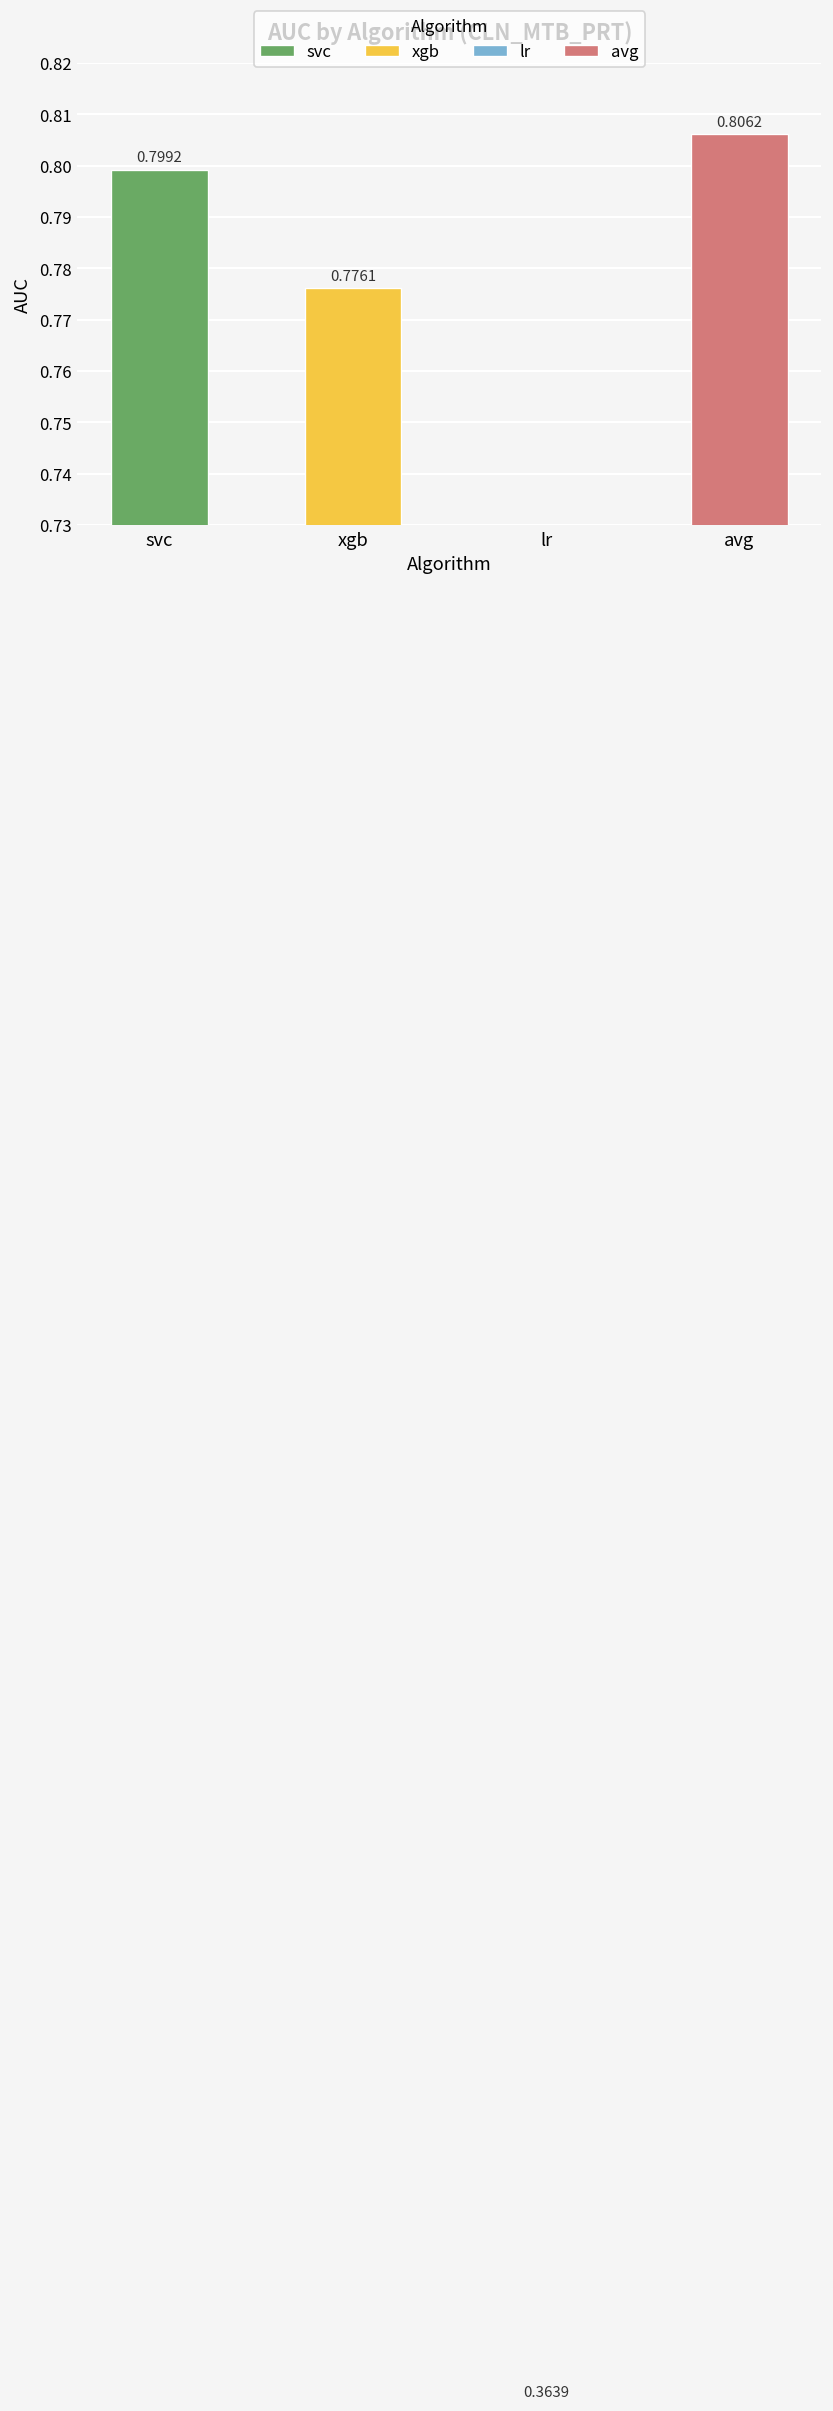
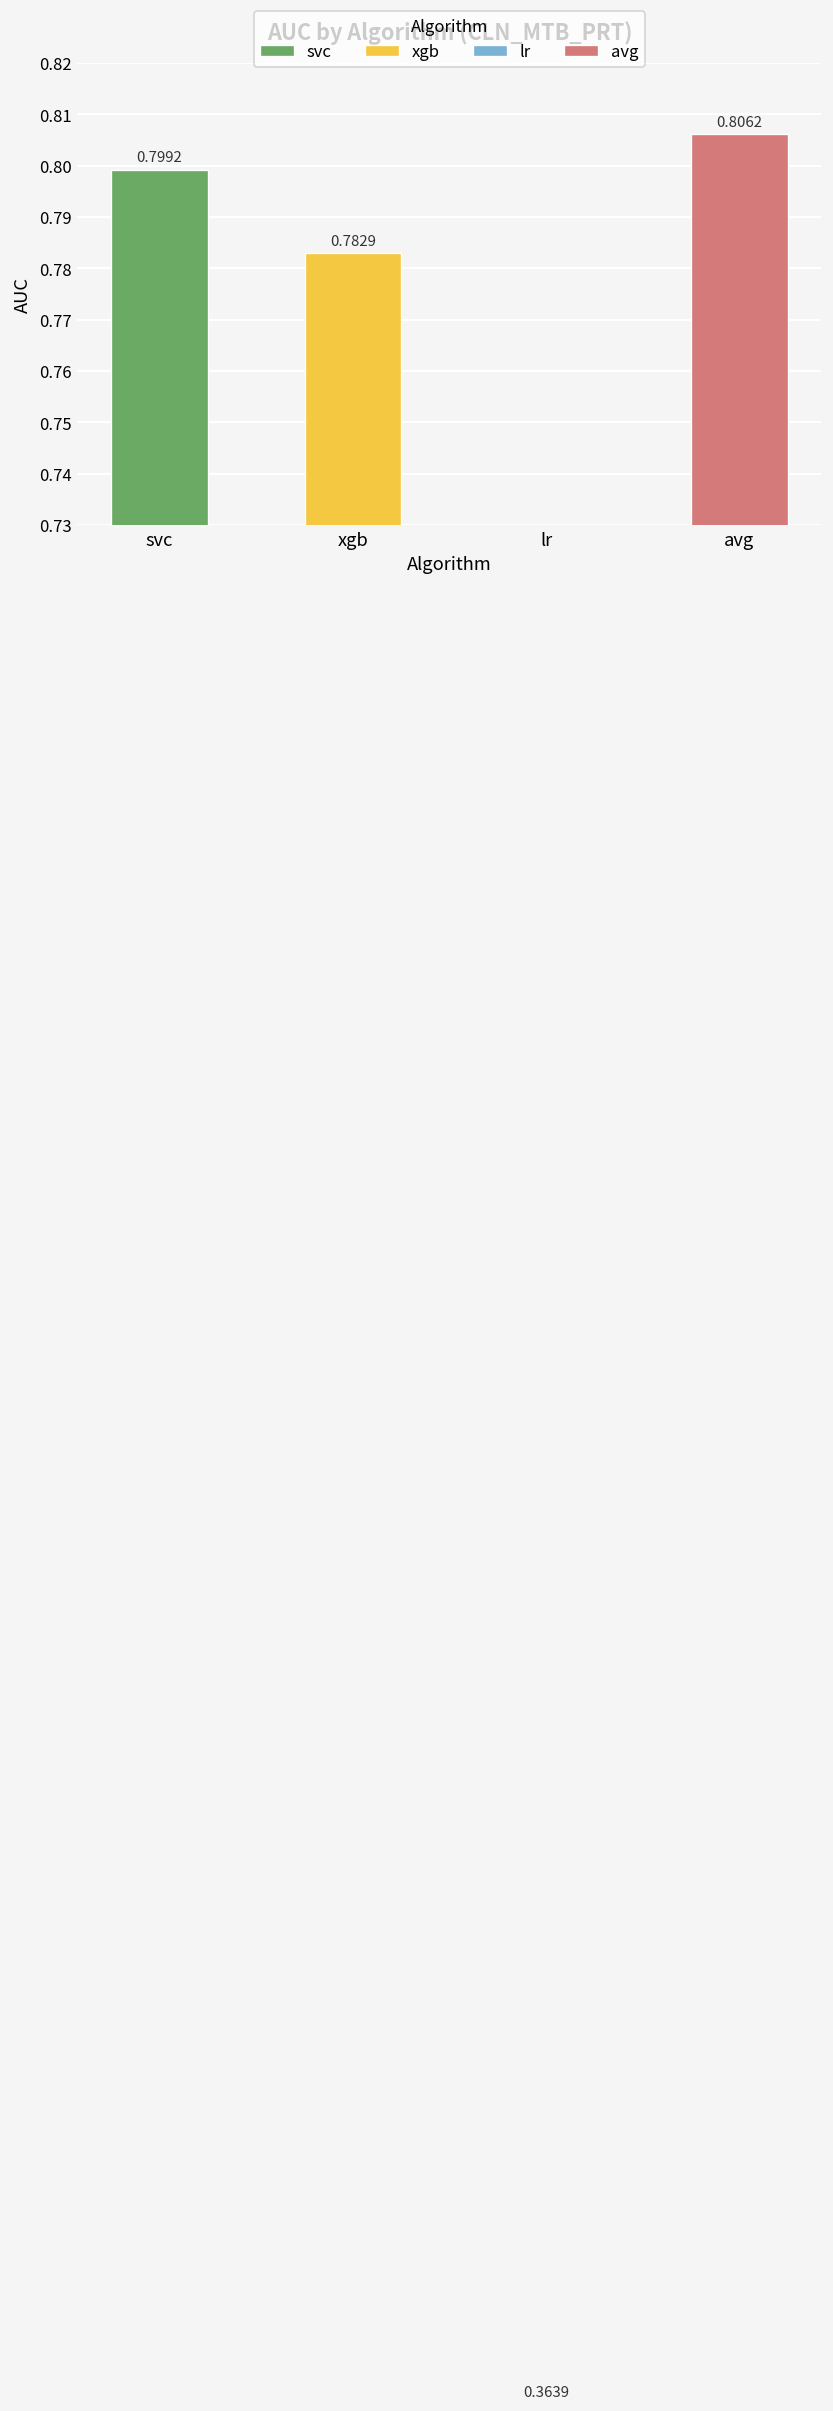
  {
    "svc": 0.7992,
-   "xgb": 0.7761,
+   "xgb": 0.7829,
    "avg": 0.8062
  }
